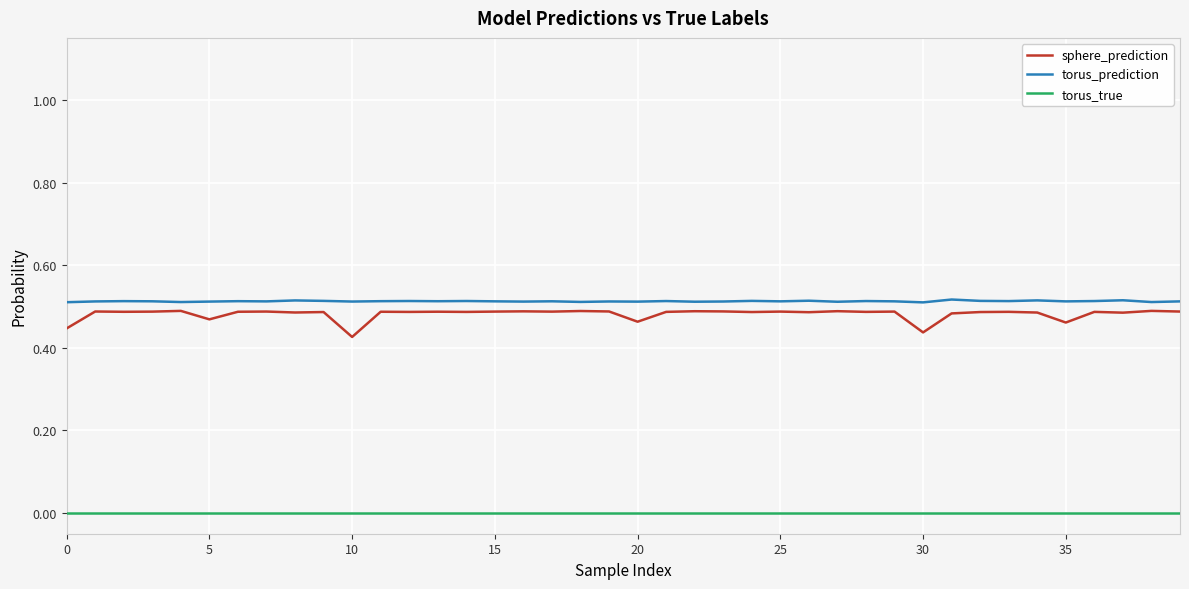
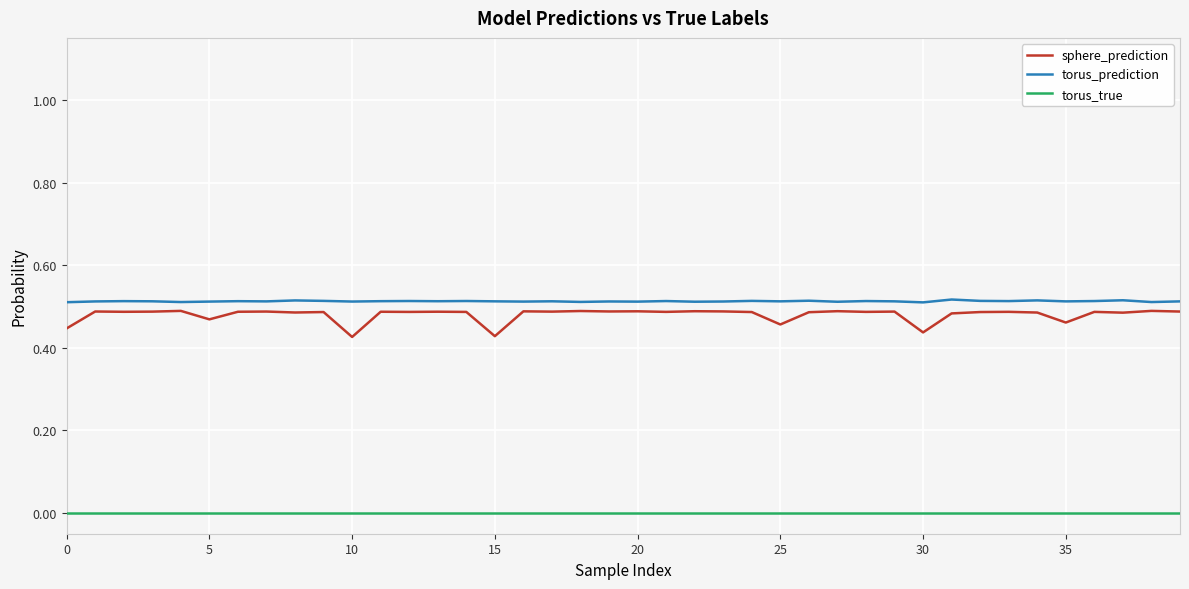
  {
    "sphere_prediction": {
      "0": 0.45,
      "5": 0.47,
      "10": 0.43,
-     "15": 0.49,
-     "20": 0.46,
-     "25": 0.49,
+     "15": 0.43,
+     "20": 0.49,
+     "25": 0.46,
      "30": 0.44,
      "35": 0.46
    },
    "torus_prediction": {
      "0": 0.51,
      "5": 0.51,
      "10": 0.51,
      "15": 0.51,
      "20": 0.51,
      "25": 0.51,
      "30": 0.51,
      "35": 0.51
    },
    "torus_true": {
      "0": 0.00,
      "5": 0.00,
      "10": 0.00,
      "15": 0.00,
      "20": 0.00,
      "25": 0.00,
      "30": 0.00,
      "35": 0.00
    }
  }
